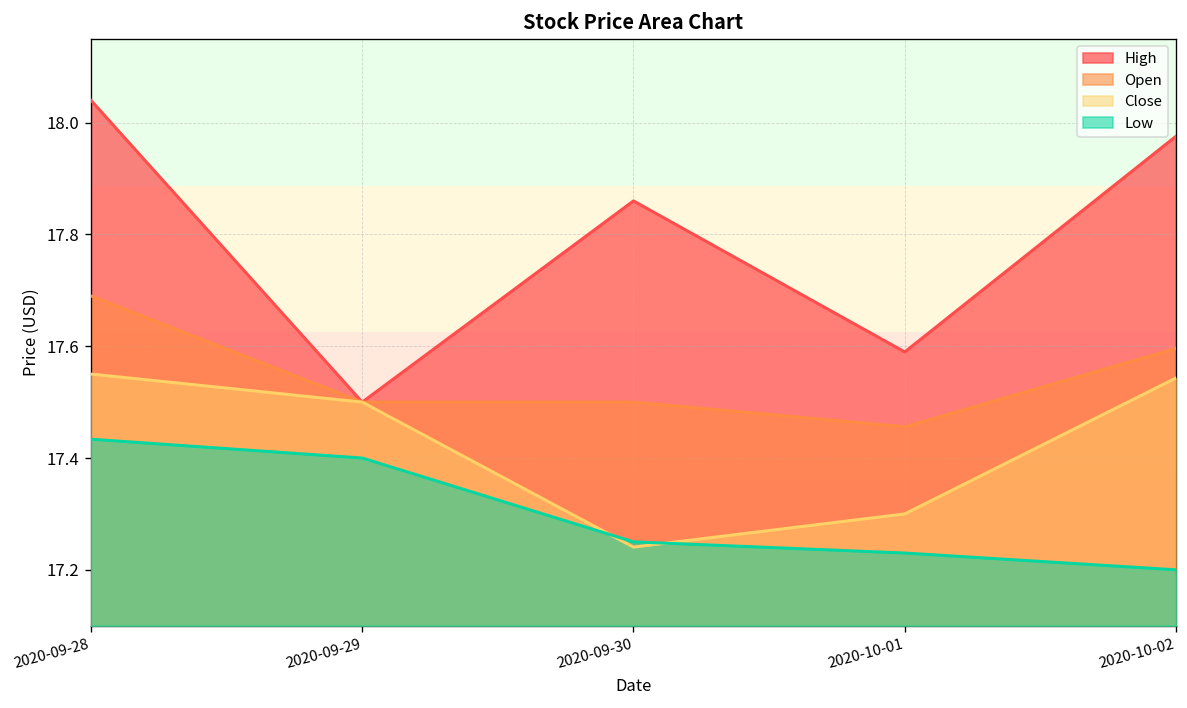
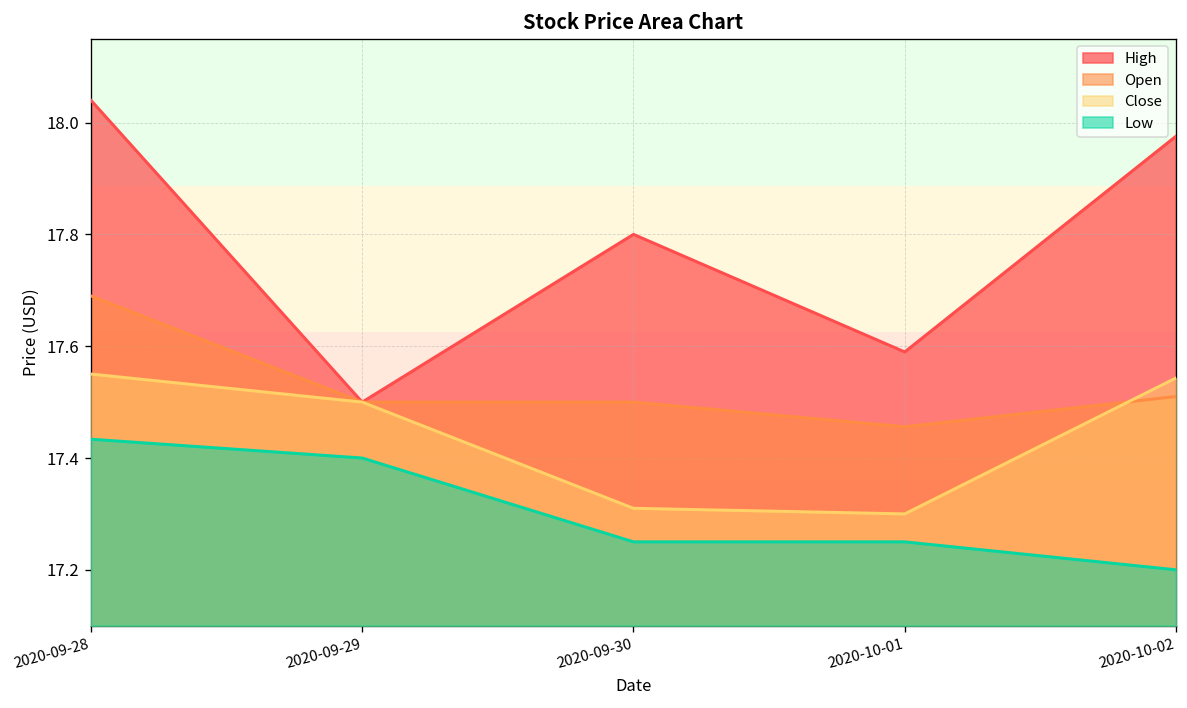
  {
    "High": {
      "2020-09-28": 18.04,
-     "2020-09-30": 17.86,
+     "2020-09-30": 17.80,
      "2020-10-01": 17.59,
      "2020-10-02": 17.98
    },
    "Open": {
      "2020-09-28": 17.69,
      "2020-09-30": 17.50,
      "2020-10-01": 17.46,
-     "2020-10-02": 17.60
+     "2020-10-02": 17.51
    },
    "Close": {
      "2020-09-28": 17.55,
-     "2020-09-30": 17.24,
+     "2020-09-30": 17.31,
      "2020-10-01": 17.30,
      "2020-10-02": 17.54
    },
    "Low": {
      "2020-09-28": 17.43,
      "2020-09-29": 17.40,
      "2020-09-30": 17.25,
-     "2020-10-01": 17.23,
+     "2020-10-01": 17.25,
      "2020-10-02": 17.20
    }
  }
